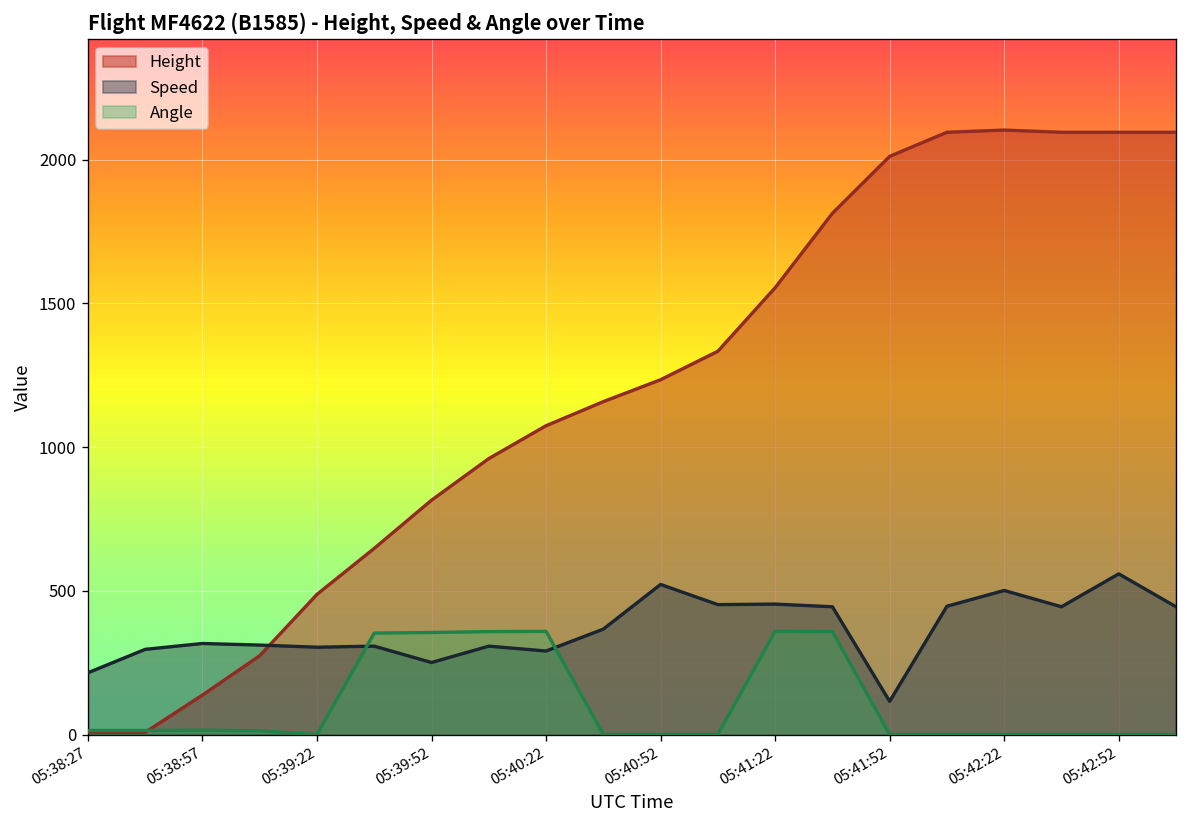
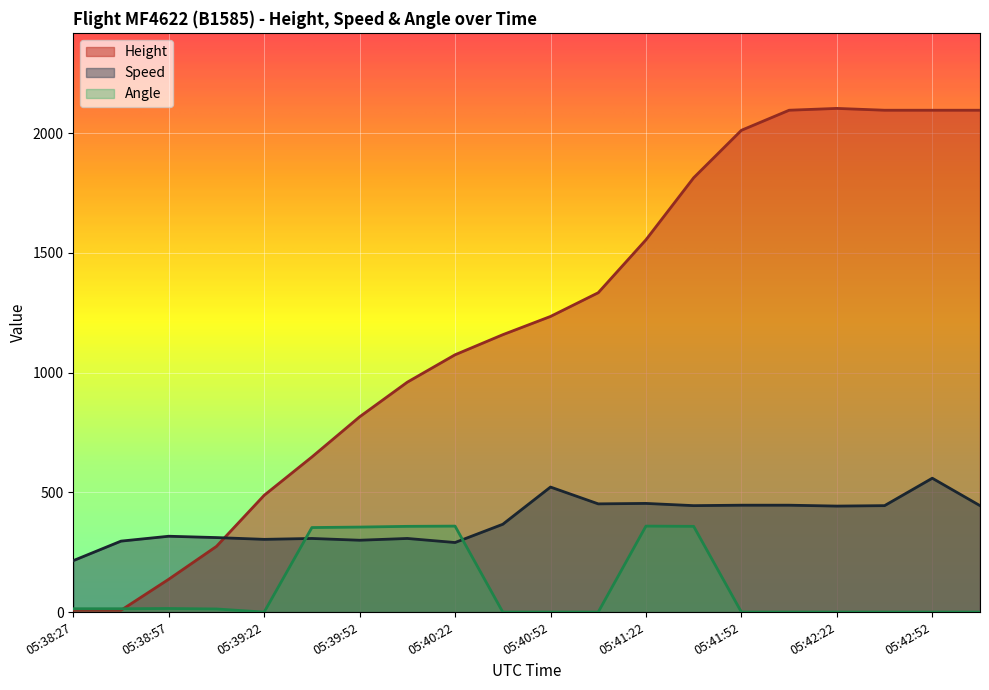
  {
    "Height": {
      "05:38:57": 140,
      "05:39:22": 490,
      "05:39:52": 820,
      "05:40:22": 1070,
      "05:40:52": 1230,
      "05:41:22": 1550,
      "05:41:52": 2010,
      "05:42:22": 2100,
      "05:42:52": 2100
    },
    "Speed": {
      "05:38:27": 210,
      "05:38:57": 320,
      "05:39:22": 300,
-     "05:39:52": 250,
+     "05:39:52": 300,
      "05:40:22": 290,
      "05:40:52": 520,
      "05:41:22": 450,
-     "05:41:52": 120,
-     "05:42:22": 500,
+     "05:41:52": 450,
+     "05:42:22": 440,
      "05:42:52": 560
    },
    "Angle": {
      "05:38:57": 20,
      "05:39:22": 0,
      "05:39:52": 360,
      "05:40:22": 360,
      "05:40:52": 0,
      "05:41:22": 360,
      "05:41:52": 0,
      "05:42:22": 0,
      "05:42:52": 0
    }
  }
